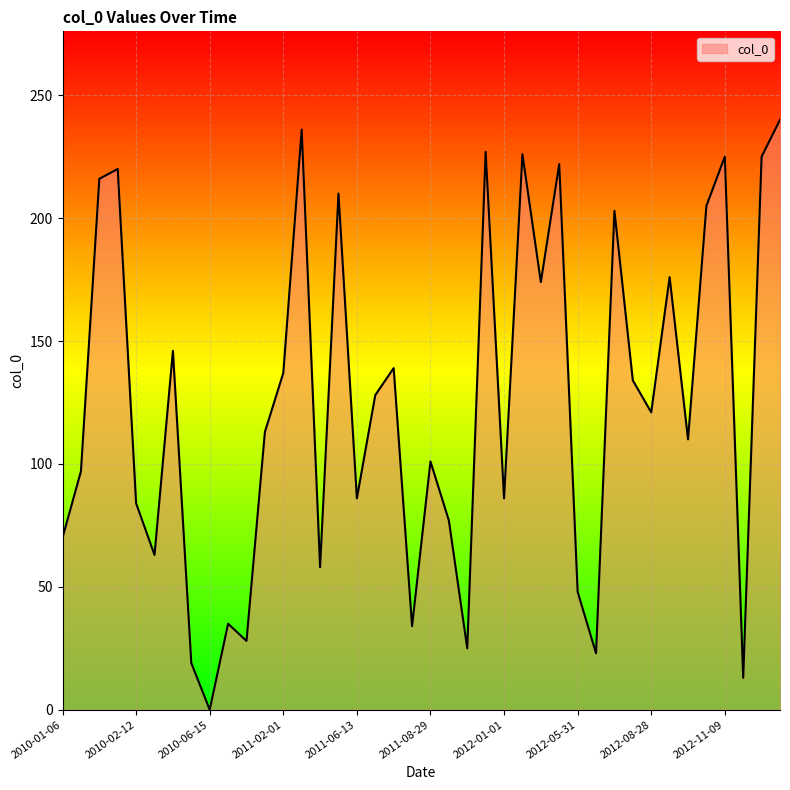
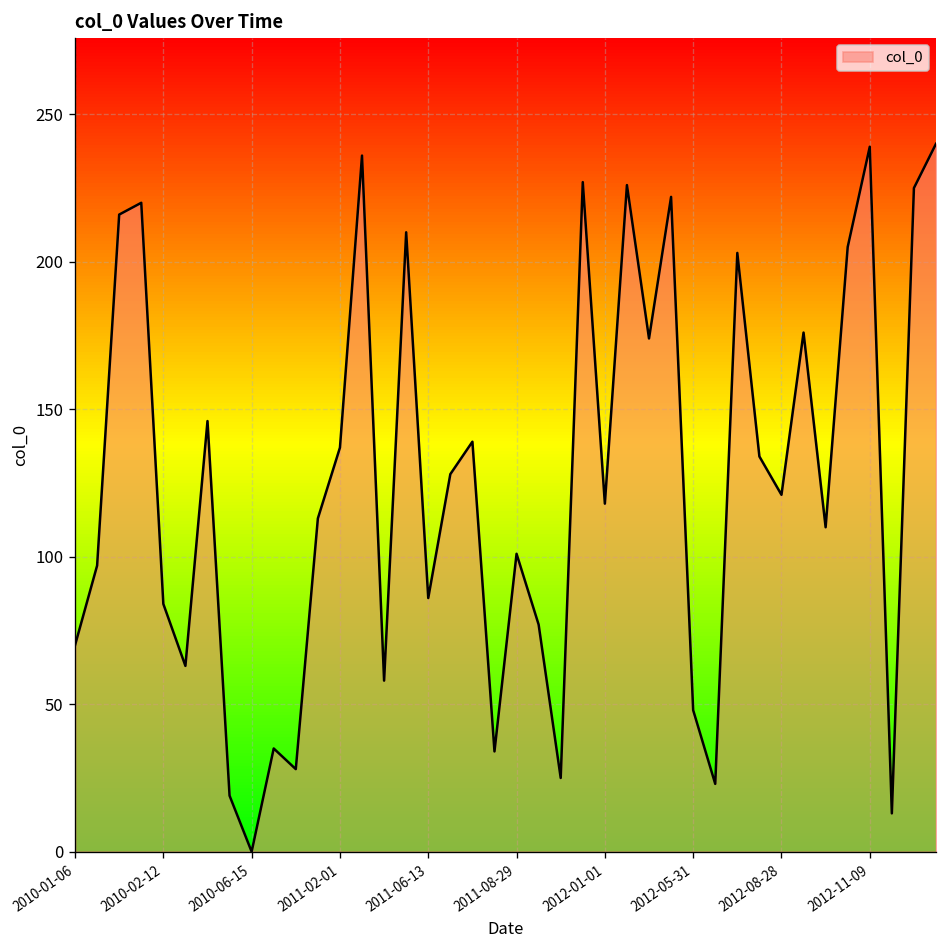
  {
    "2010-01-06": 70,
    "2010-02-12": 84,
    "2010-06-15": 0,
    "2011-02-01": 137,
    "2011-06-13": 86,
    "2011-08-29": 101,
-   "2012-01-01": 86,
+   "2012-01-01": 118,
    "2012-05-31": 48,
    "2012-08-28": 121,
-   "2012-11-09": 225
+   "2012-11-09": 239
  }
